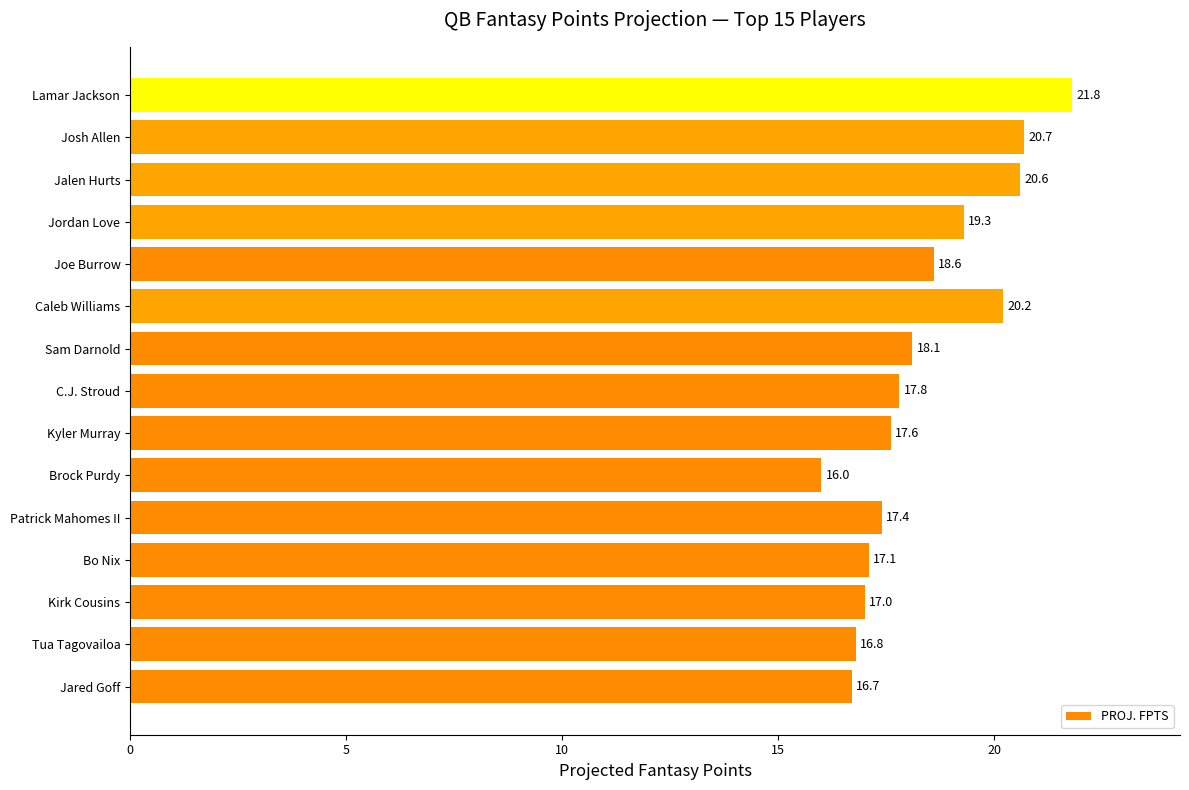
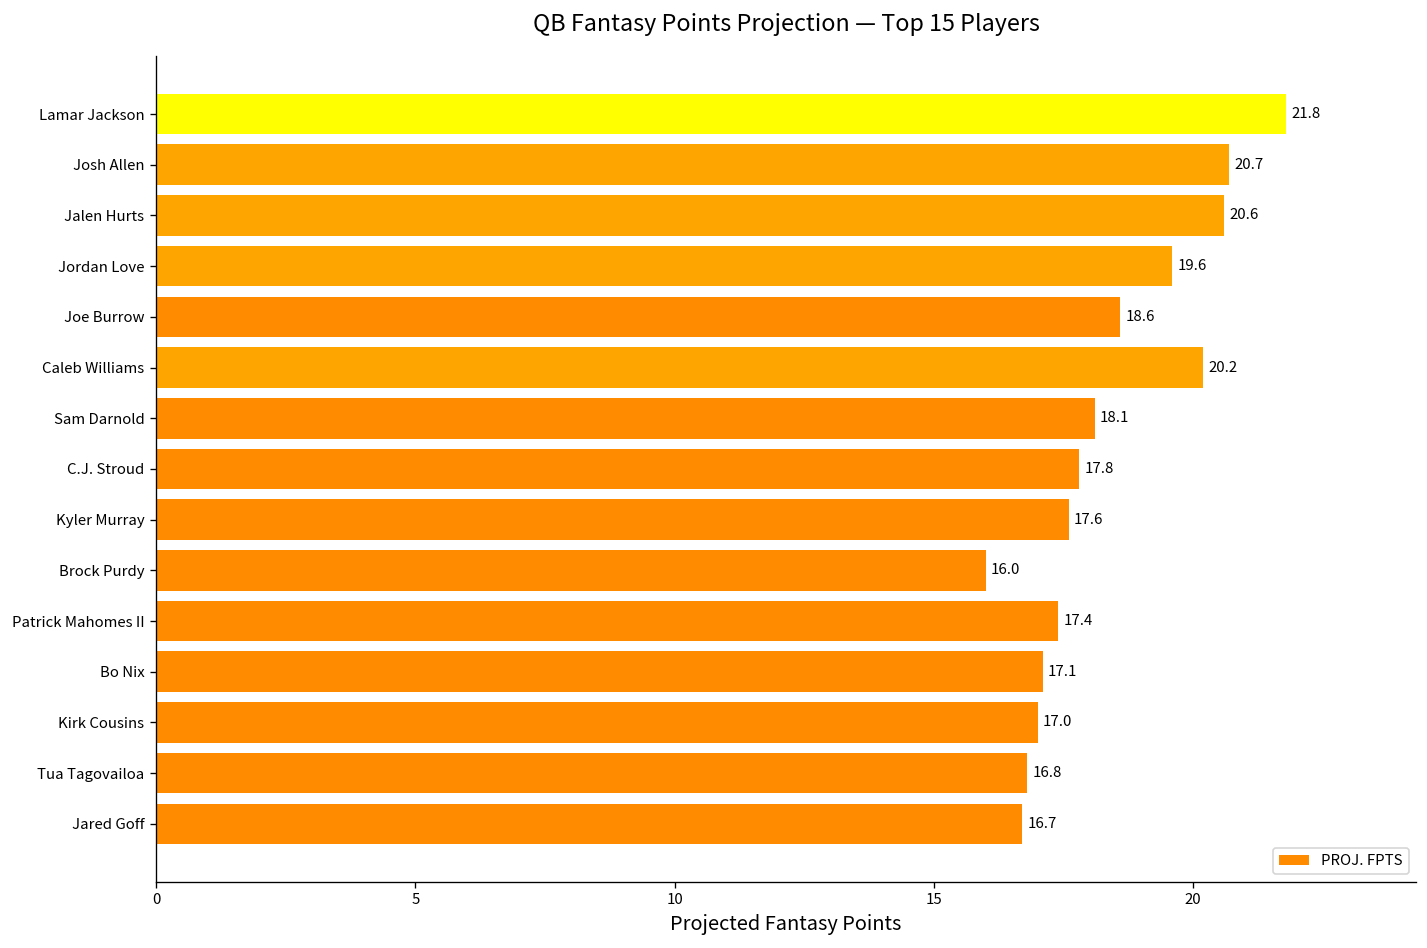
  {
    "Lamar Jackson": 21.8,
    "Josh Allen": 20.7,
    "Jalen Hurts": 20.6,
-   "Jordan Love": 19.3,
+   "Jordan Love": 19.6,
    "Joe Burrow": 18.6,
    "Caleb Williams": 20.2,
    "Sam Darnold": 18.1,
    "C.J. Stroud": 17.8,
    "Kyler Murray": 17.6,
    "Brock Purdy": 16.0,
    "Patrick Mahomes II": 17.4,
    "Bo Nix": 17.1,
    "Kirk Cousins": 17.0,
    "Tua Tagovailoa": 16.8,
    "Jared Goff": 16.7
  }
